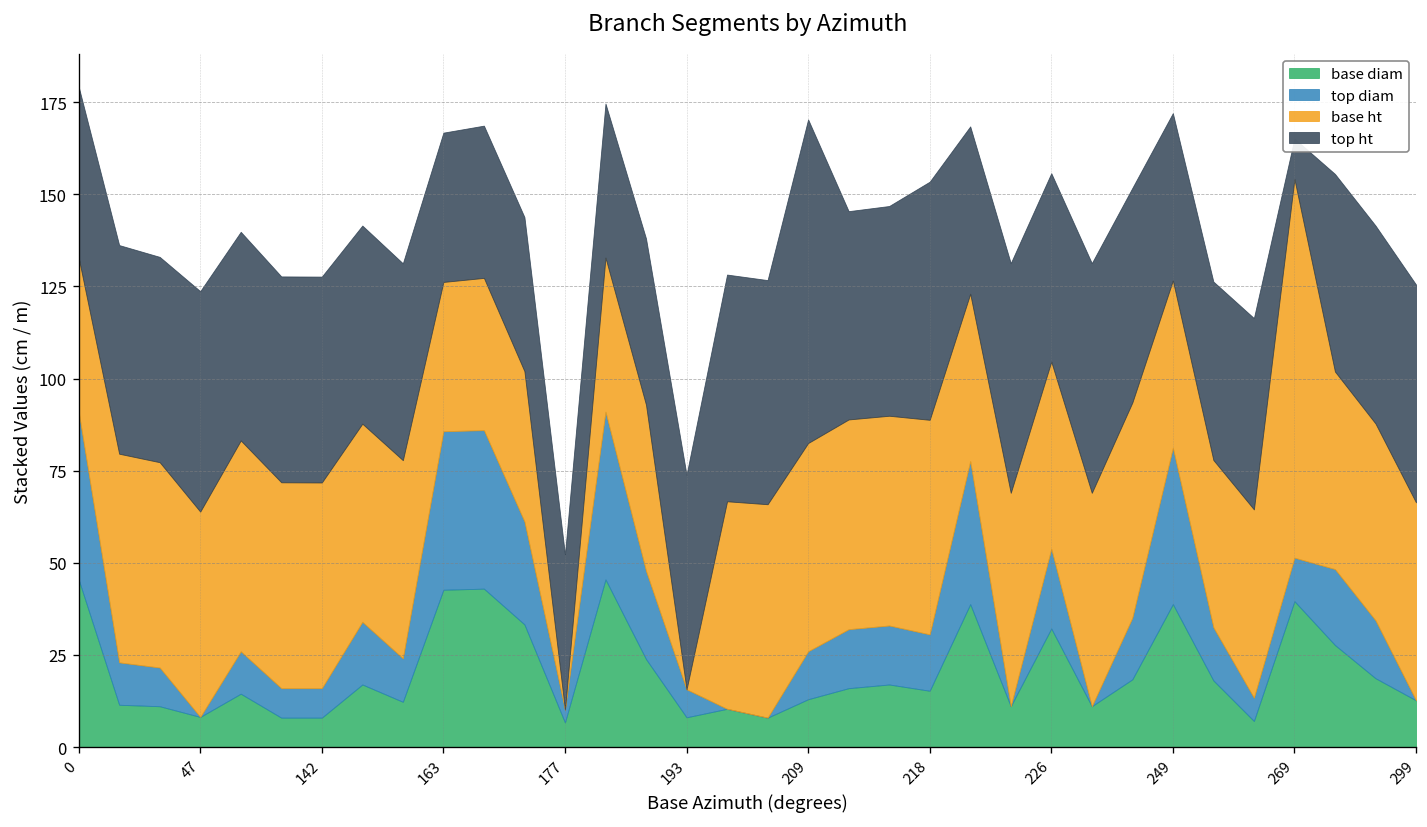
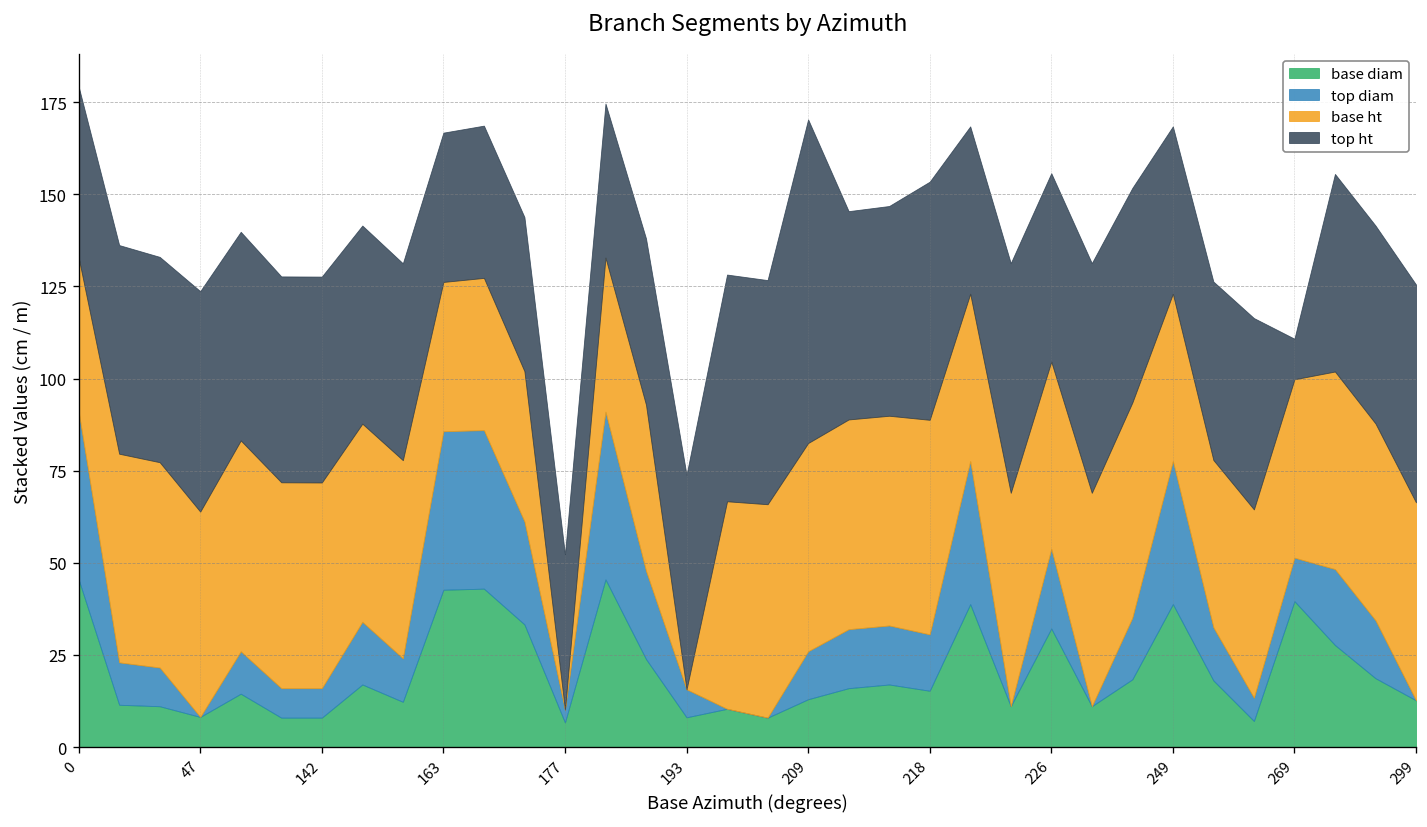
  {
    "base diam": {
      "0": 46,
      "142": 8,
      "163": 43,
      "177": 7,
      "193": 8,
      "209": 13,
      "218": 15,
      "226": 32,
      "249": 39,
      "269": 40
    },
    "top diam": {
      "0": 46,
      "142": 8,
      "163": 43,
      "209": 13,
      "218": 15,
      "226": 22,
-     "249": 42,
+     "249": 39,
      "269": 12
    },
    "base ht": {
      "0": 42,
      "47": 56,
      "142": 56,
      "163": 41,
      "209": 57,
      "218": 58,
      "226": 51,
      "249": 45,
-     "269": 103,
+     "269": 48,
      "299": 54
    },
    "top ht": {
      "0": 46,
      "47": 60,
      "142": 56,
      "163": 40,
      "177": 42,
      "193": 58,
      "209": 88,
      "218": 65,
      "226": 51,
      "249": 45,
      "299": 59
    }
  }
